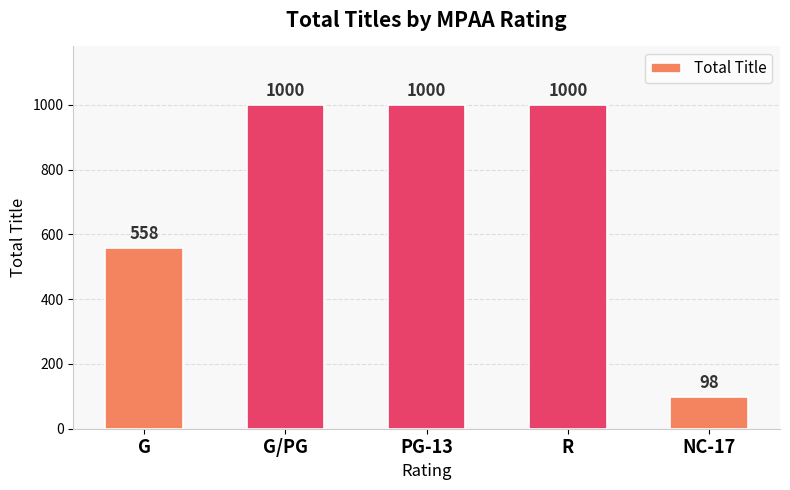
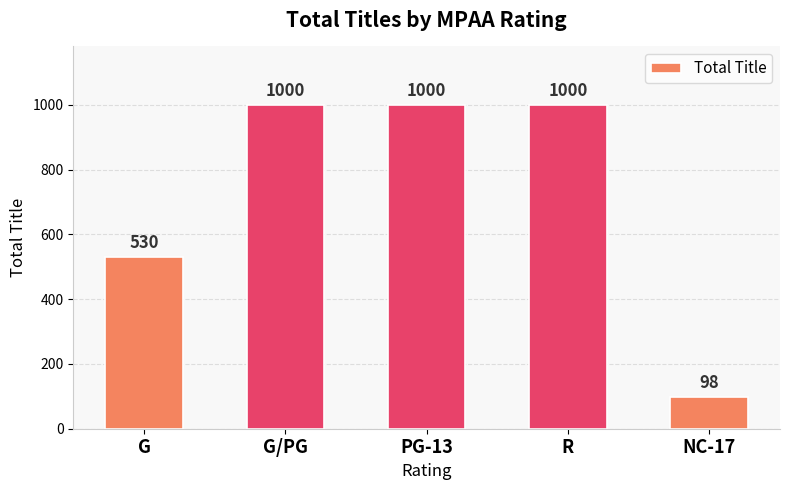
  {
-   "G": 558,
+   "G": 530,
    "G/PG": 1000,
    "PG-13": 1000,
    "R": 1000,
    "NC-17": 98
  }
